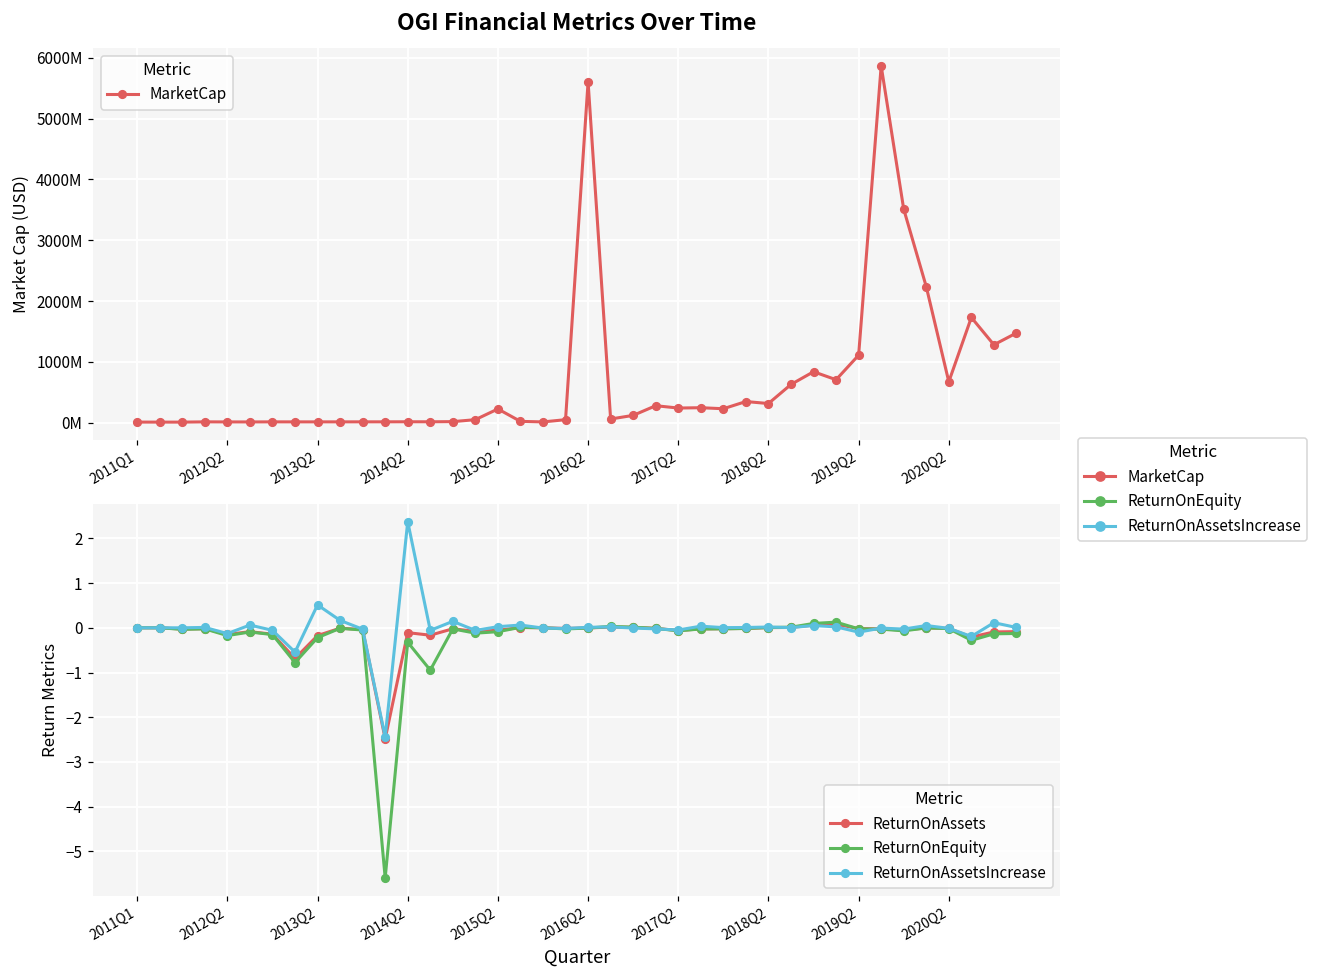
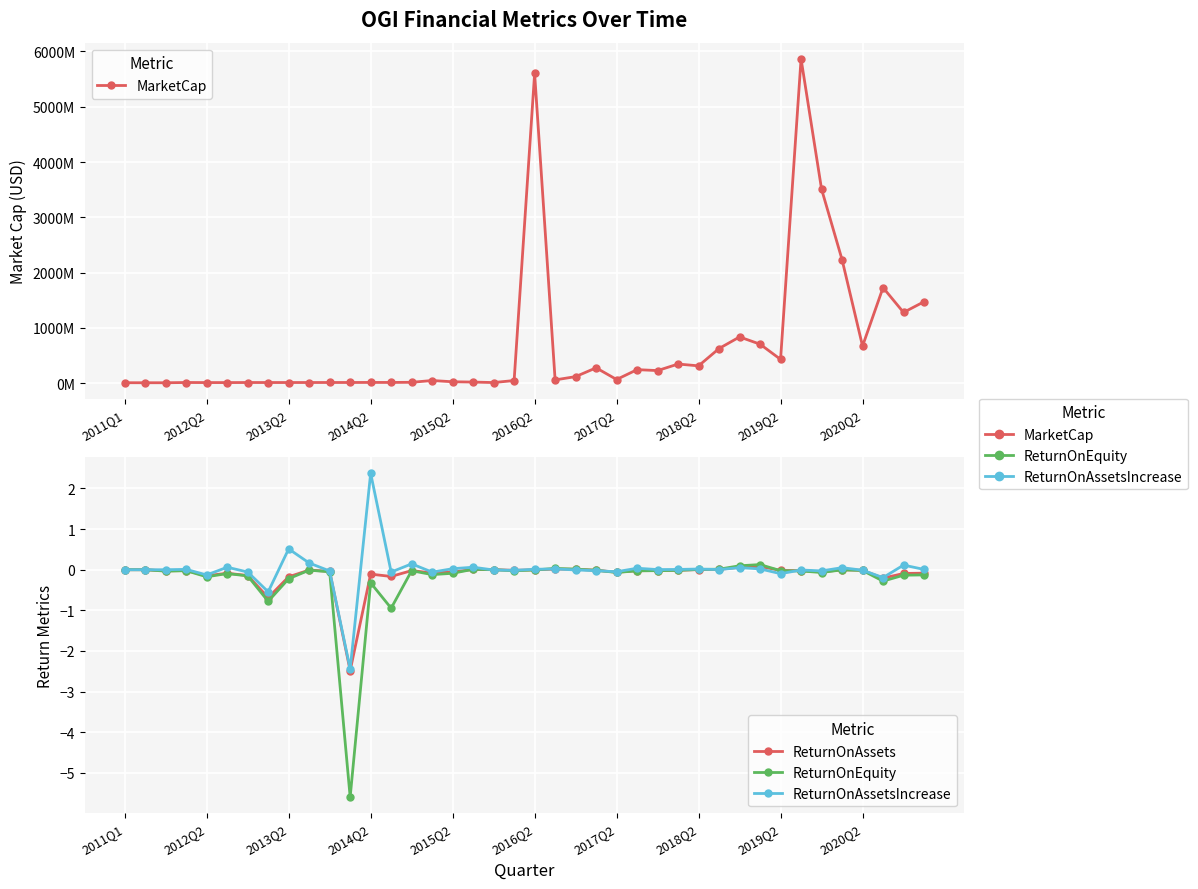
  {
    "OGI Financial Metrics Over Time": {
      "2011Q1": 0,
      "2012Q2": 0,
      "2013Q2": 0,
      "2014Q2": 0,
-     "2015Q2": 200000000,
+     "2015Q2": 0,
      "2016Q2": 5600000000,
-     "2017Q2": 200000000,
+     "2017Q2": 100000000,
      "2018Q2": 300000000,
-     "2019Q2": 1100000000,
+     "2019Q2": 400000000,
      "2020Q2": 700000000
    }
  }
